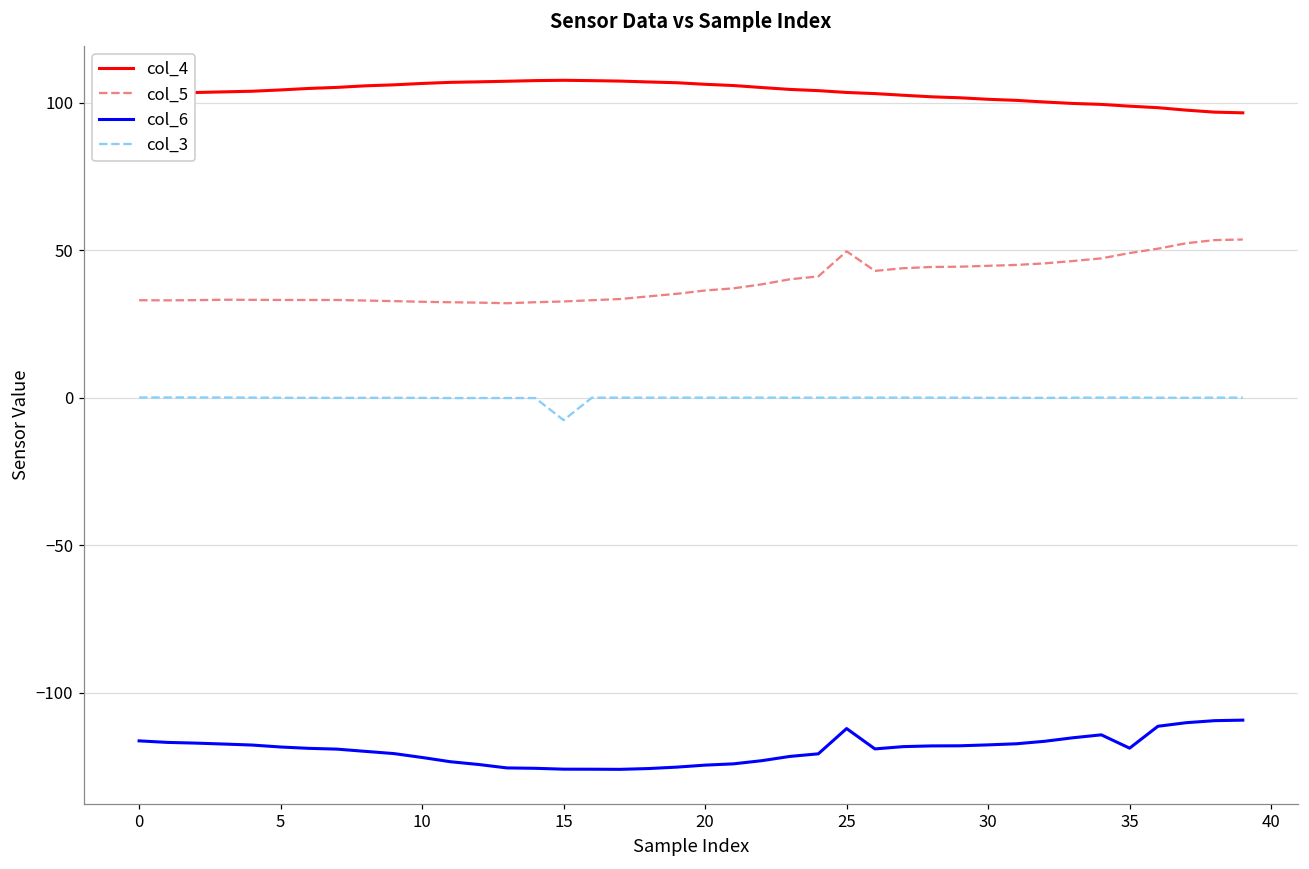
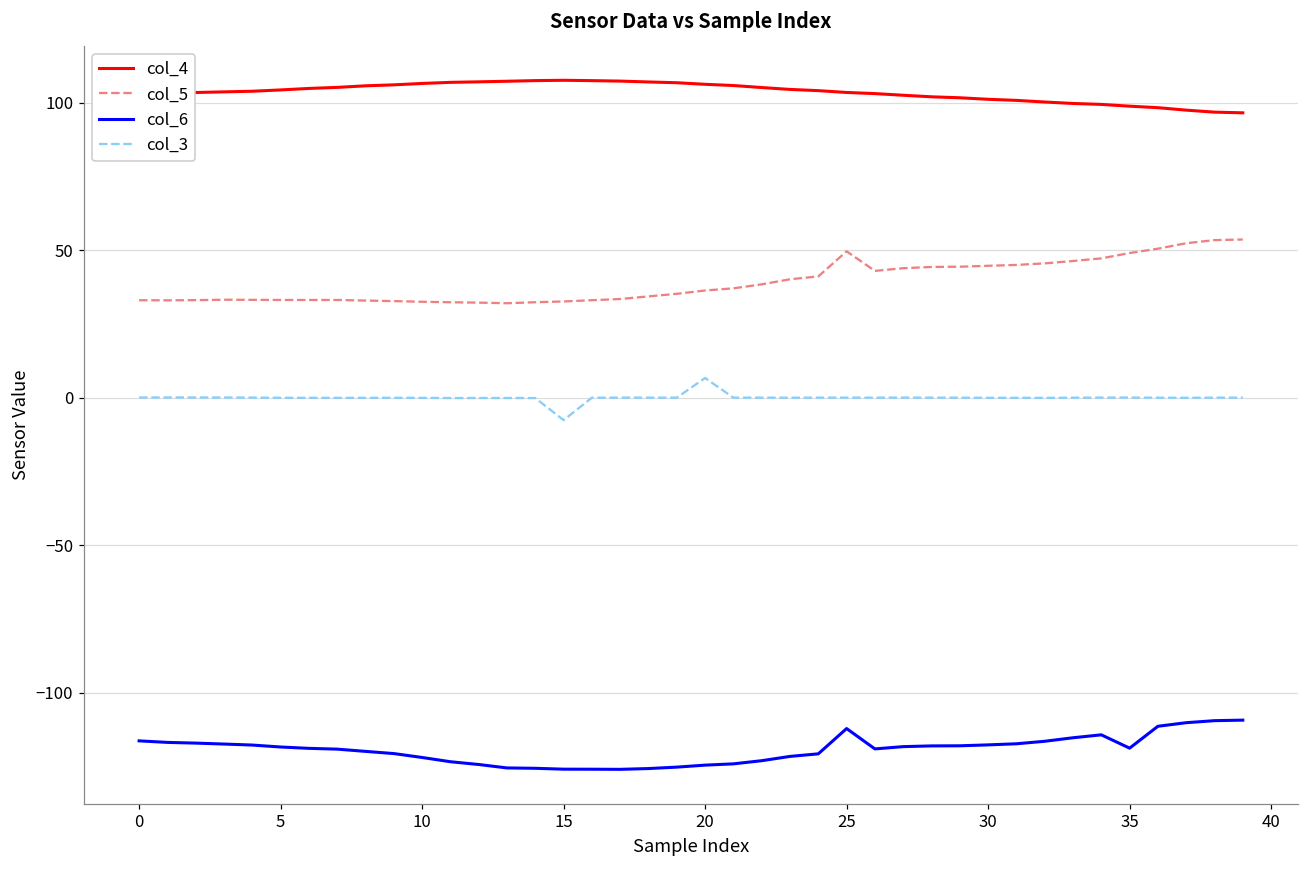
  {
    "col_4": {
      "5": 104,
      "10": 106,
      "15": 108,
      "20": 106,
      "25": 103,
      "30": 101,
      "35": 99
    },
    "col_5": {
      "0": 33,
      "5": 33,
      "10": 33,
      "15": 33,
      "20": 36,
      "25": 50,
      "30": 45,
      "35": 49
    },
    "col_6": {
      "0": -116,
      "5": -118,
      "10": -122,
      "15": -126,
      "20": -125,
      "25": -112,
      "30": -118,
      "35": -119
    },
    "col_3": {
      "0": 0,
      "5": 0,
      "10": 0,
      "15": -8,
-     "20": 0,
+     "20": 7,
      "25": 0,
      "30": 0,
      "35": 0
    }
  }
